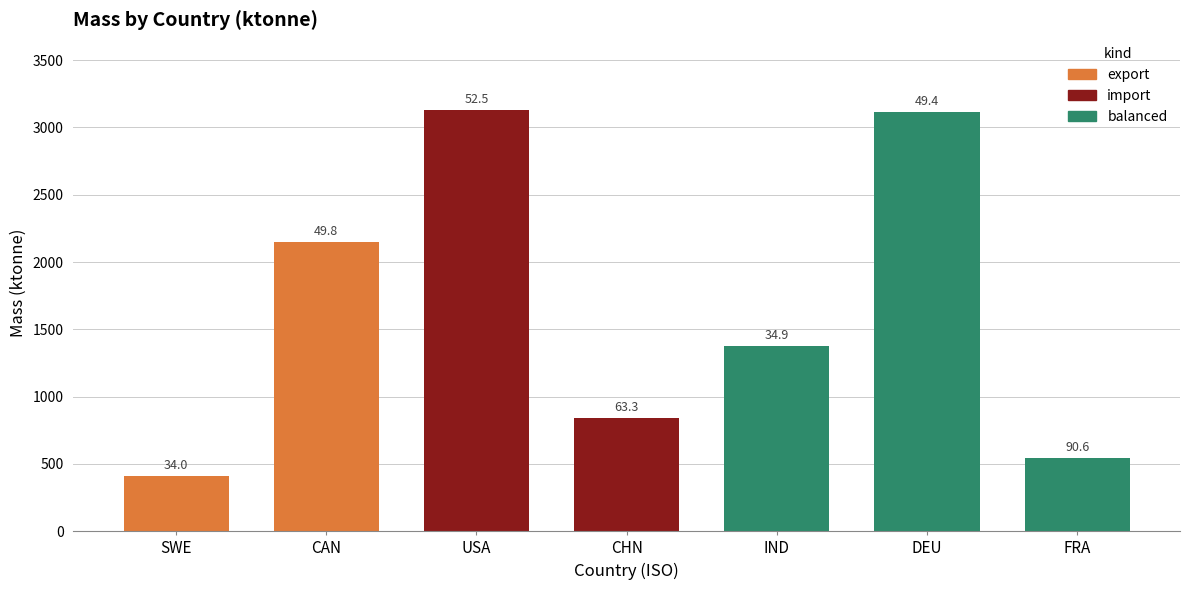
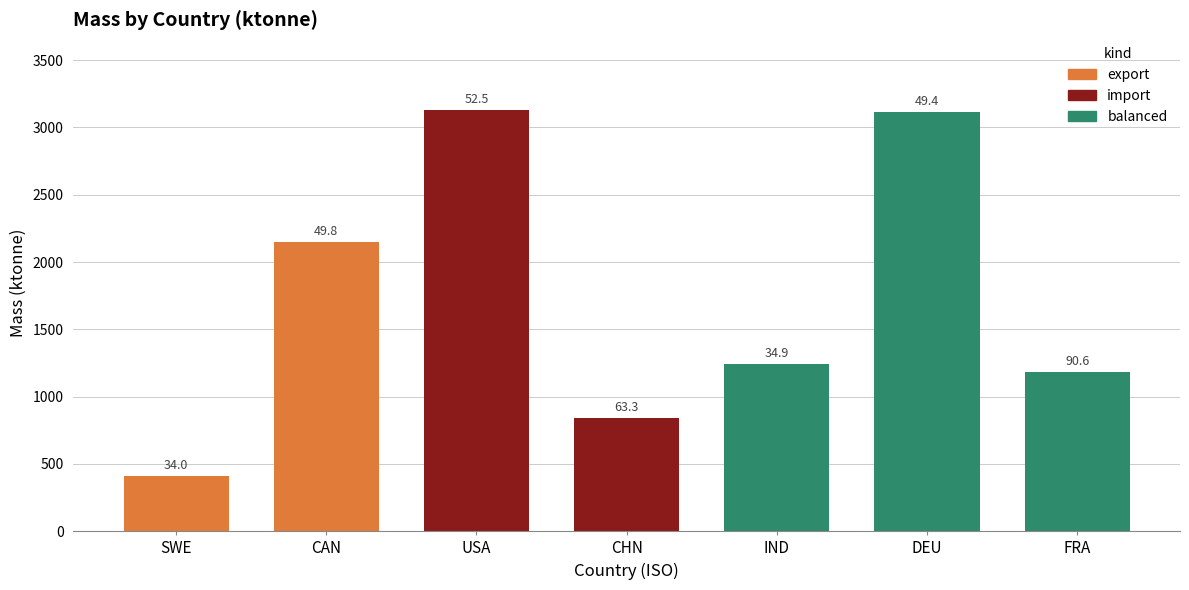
  {
-   "IND": 1380,
-   "FRA": 540
+   "IND": 1250,
+   "FRA": 1180
  }
